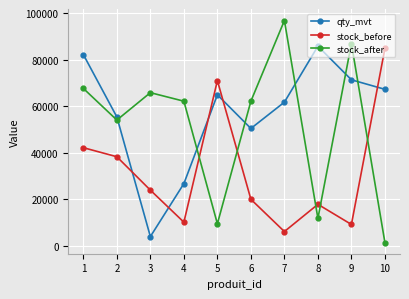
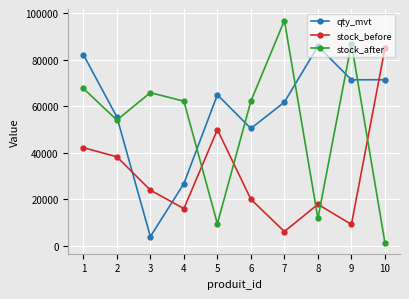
  {
    "qty_mvt": {
      "1": 82000,
      "2": 55000,
      "3": 4000,
      "4": 27000,
      "5": 65000,
      "6": 50000,
      "7": 62000,
      "9": 71000,
-     "10": 67000
+     "10": 71000
    },
    "stock_before": {
      "1": 42000,
      "2": 38000,
      "3": 24000,
-     "4": 10000,
-     "5": 71000,
+     "4": 16000,
+     "5": 50000,
      "6": 20000,
      "7": 6000,
      "8": 18000,
      "9": 9000
    },
    "stock_after": {
      "1": 68000,
      "2": 54000,
      "3": 66000,
      "4": 62000,
      "5": 9000,
      "6": 62000,
      "7": 97000,
      "8": 12000,
      "10": 1000
    }
  }
